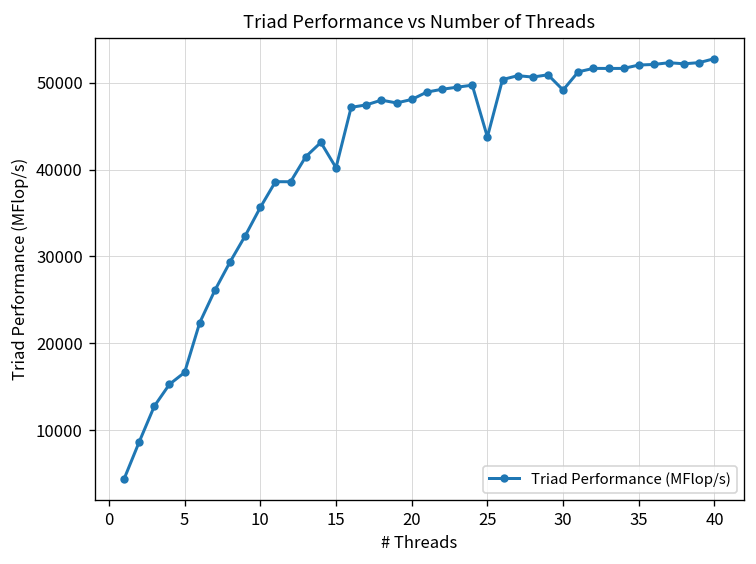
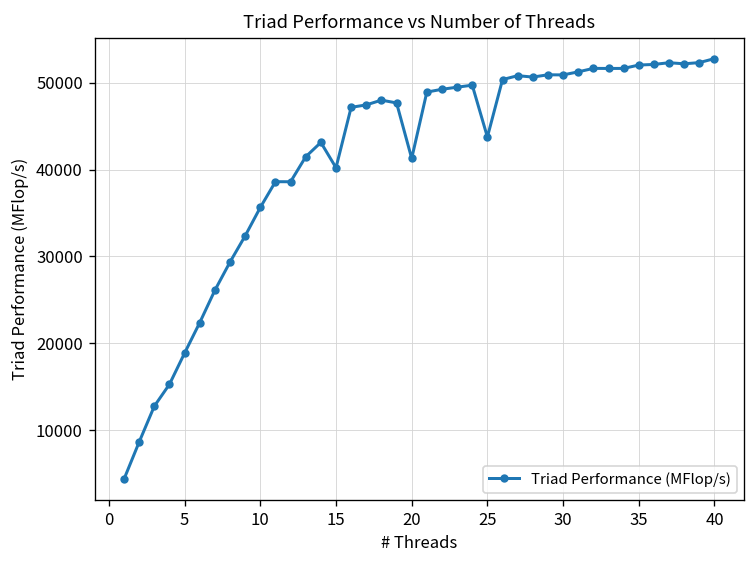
  {
-   "5": 17000,
+   "5": 19000,
    "10": 36000,
    "15": 40000,
-   "20": 48000,
+   "20": 41000,
    "25": 44000,
-   "30": 49000,
+   "30": 51000,
    "35": 52000,
    "40": 53000
  }
